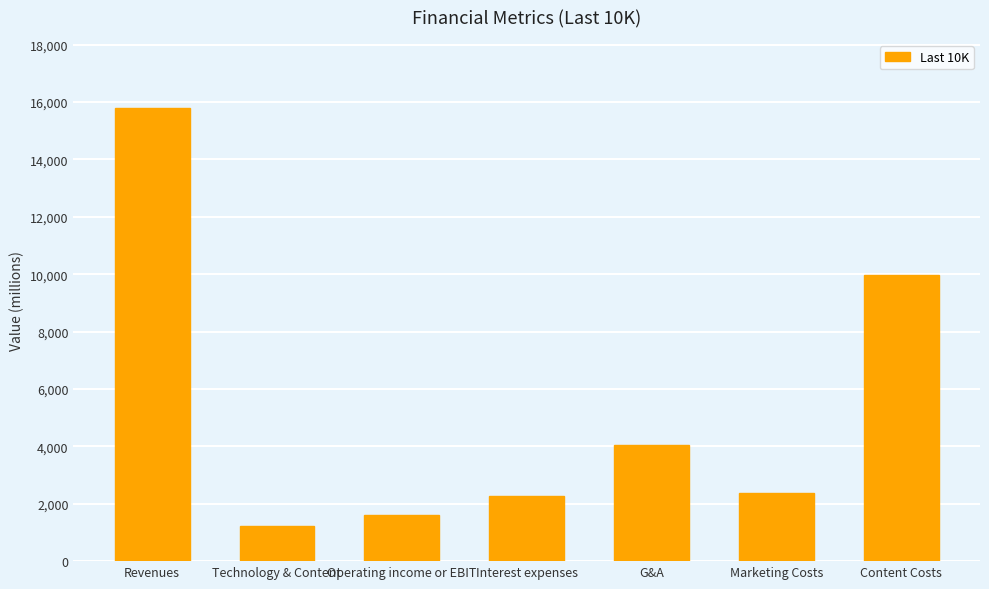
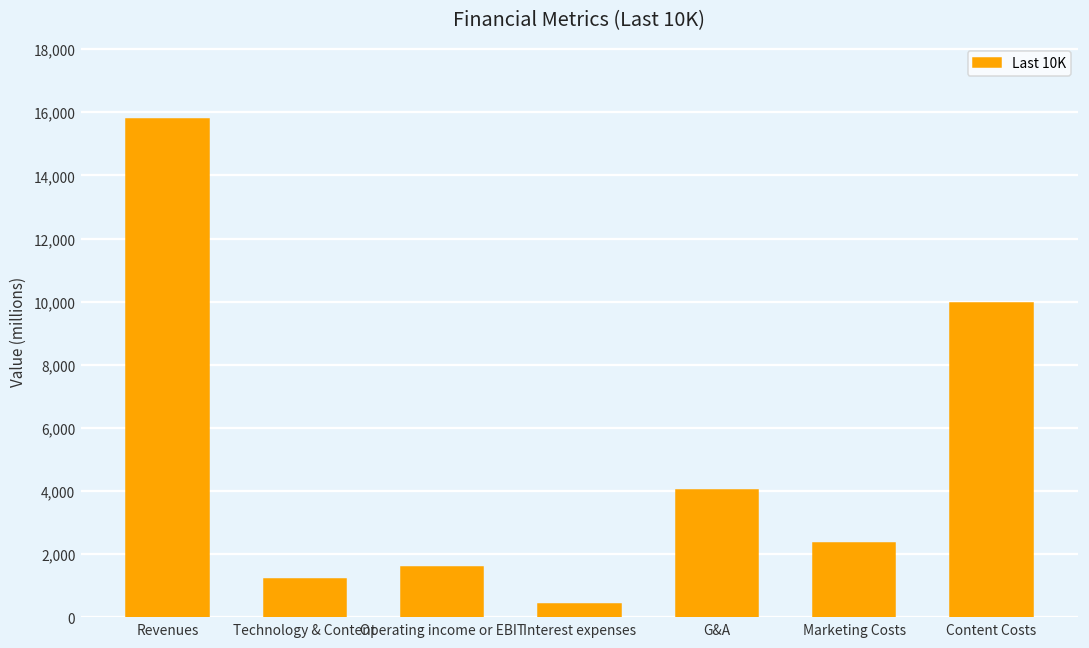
  {
    "Revenues": "15,800",
    "Technology & Content": "1,200",
    "Operating income or EBIT": "1,600",
-   "Interest expenses": "2,300",
+   "Interest expenses": "400",
    "G&A": "4,000",
    "Marketing Costs": "2,400",
    "Content Costs": "10,000"
  }
